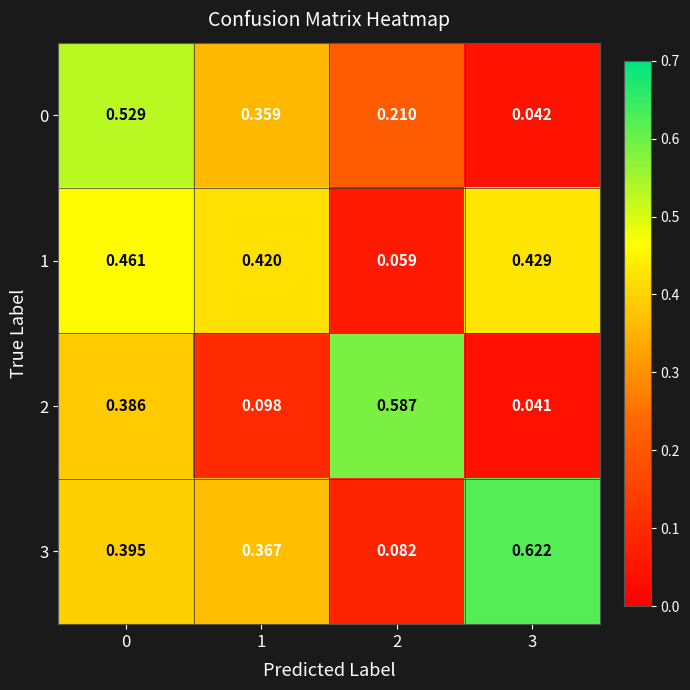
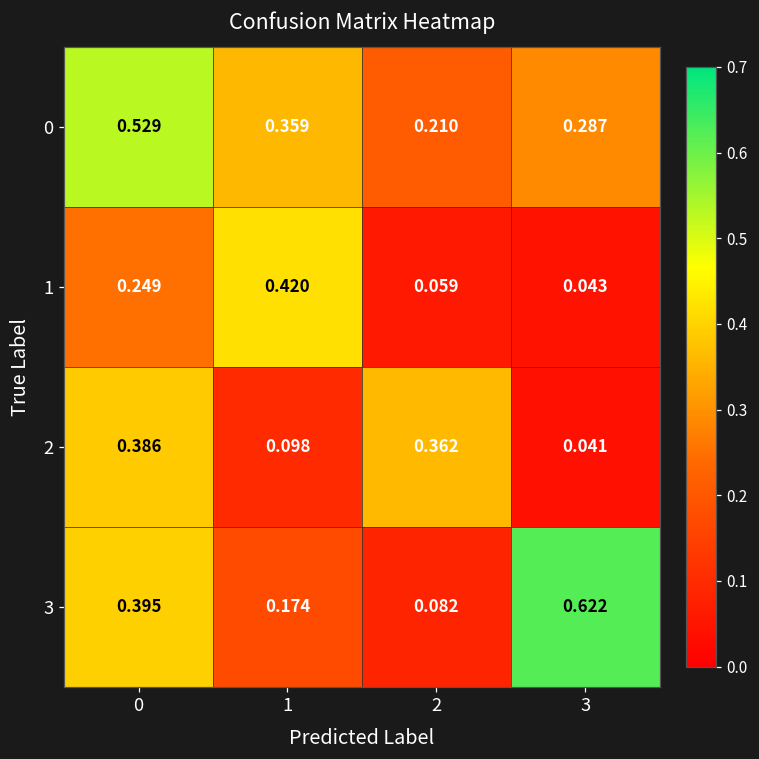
  {
    "0": {
      "0": 0.529,
      "1": 0.359,
      "2": 0.210,
-     "3": 0.042
+     "3": 0.287
    },
    "1": {
-     "0": 0.461,
+     "0": 0.249,
      "1": 0.420,
      "2": 0.059,
-     "3": 0.429
+     "3": 0.043
    },
    "2": {
      "0": 0.386,
      "1": 0.098,
-     "2": 0.587,
+     "2": 0.362,
      "3": 0.041
    },
    "3": {
      "0": 0.395,
-     "1": 0.367,
+     "1": 0.174,
      "2": 0.082,
      "3": 0.622
    }
  }
